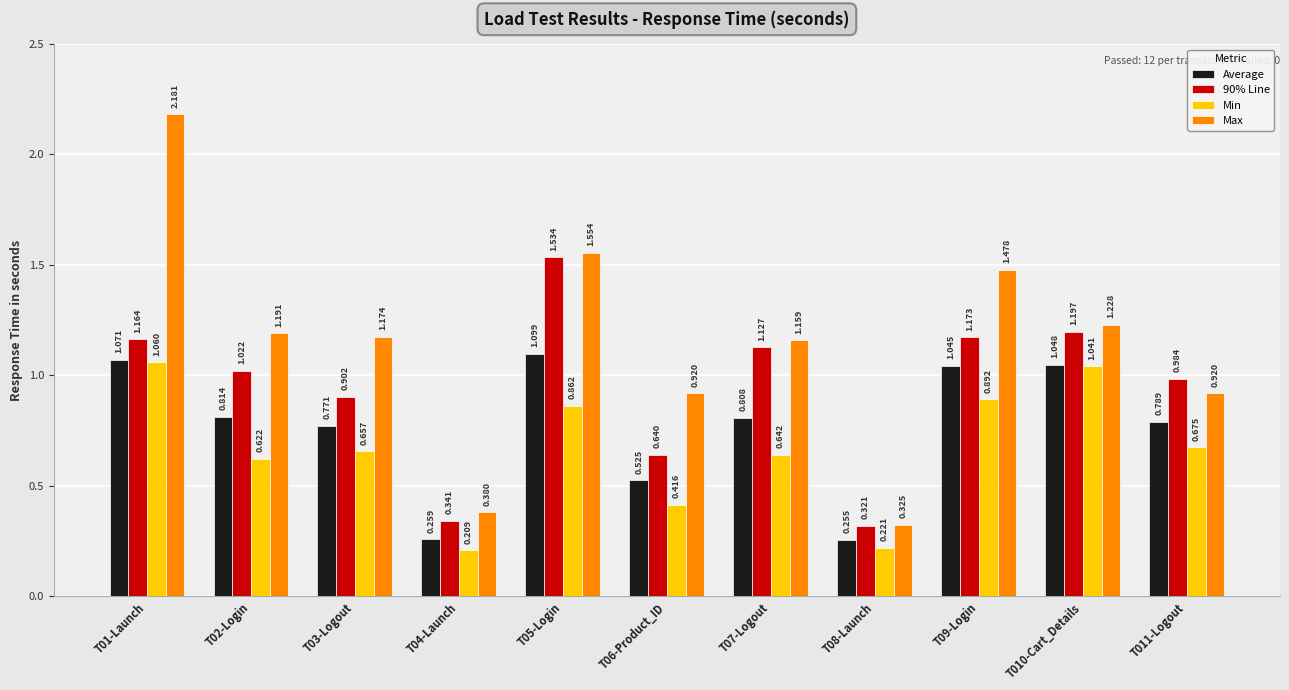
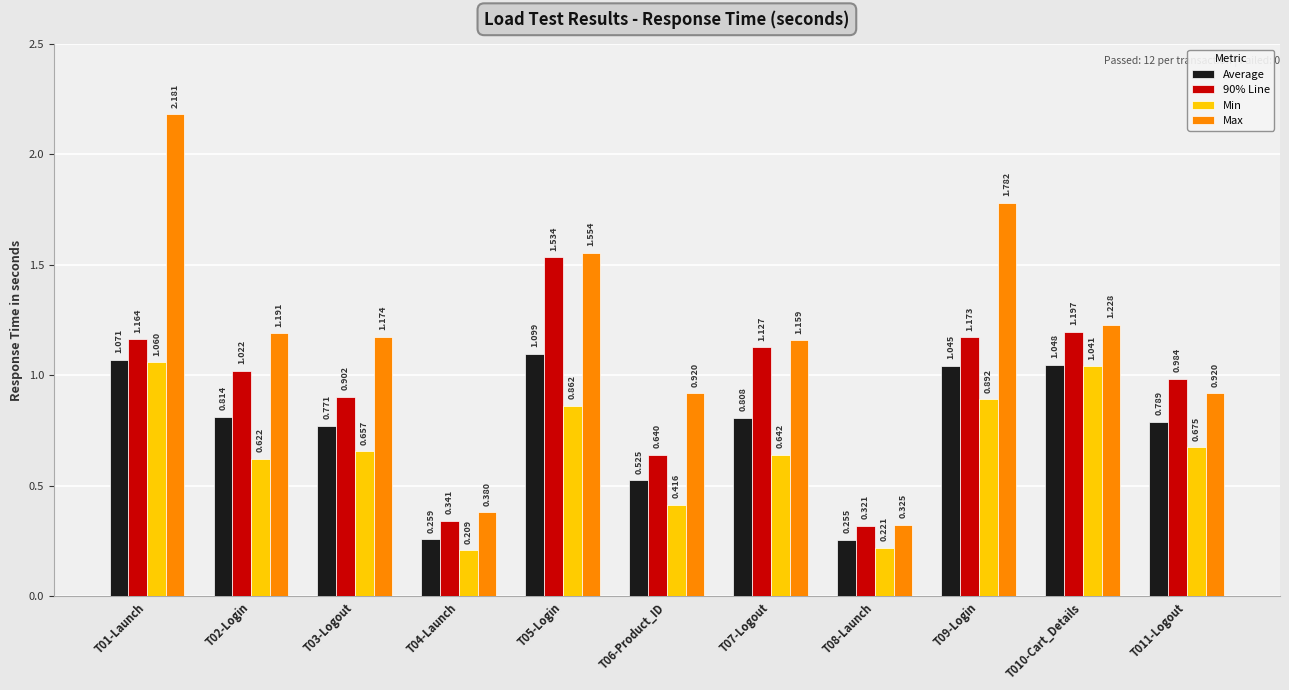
  {
    "Average": {
      "T01-Launch": 1.071,
      "T02-Login": 0.814,
      "T03-Logout": 0.771,
      "T04-Launch": 0.259,
      "T05-Login": 1.099,
      "T06-Product_ID": 0.525,
      "T07-Logout": 0.808,
      "T08-Launch": 0.255,
      "T09-Login": 1.045,
      "T010-Cart_Details": 1.048,
      "T011-Logout": 0.789
    },
    "90% Line": {
      "T01-Launch": 1.164,
      "T02-Login": 1.022,
      "T03-Logout": 0.902,
      "T04-Launch": 0.341,
      "T05-Login": 1.534,
      "T06-Product_ID": 0.640,
      "T07-Logout": 1.127,
      "T08-Launch": 0.321,
      "T09-Login": 1.173,
      "T010-Cart_Details": 1.197,
      "T011-Logout": 0.984
    },
    "Min": {
      "T01-Launch": 1.060,
      "T02-Login": 0.622,
      "T03-Logout": 0.657,
      "T04-Launch": 0.209,
      "T05-Login": 0.862,
      "T06-Product_ID": 0.416,
      "T07-Logout": 0.642,
      "T08-Launch": 0.221,
      "T09-Login": 0.892,
      "T010-Cart_Details": 1.041,
      "T011-Logout": 0.675
    },
    "Max": {
      "T01-Launch": 2.181,
      "T02-Login": 1.191,
      "T03-Logout": 1.174,
      "T04-Launch": 0.380,
      "T05-Login": 1.554,
      "T06-Product_ID": 0.920,
      "T07-Logout": 1.159,
      "T08-Launch": 0.325,
-     "T09-Login": 1.478,
+     "T09-Login": 1.782,
      "T010-Cart_Details": 1.228,
      "T011-Logout": 0.920
    }
  }
